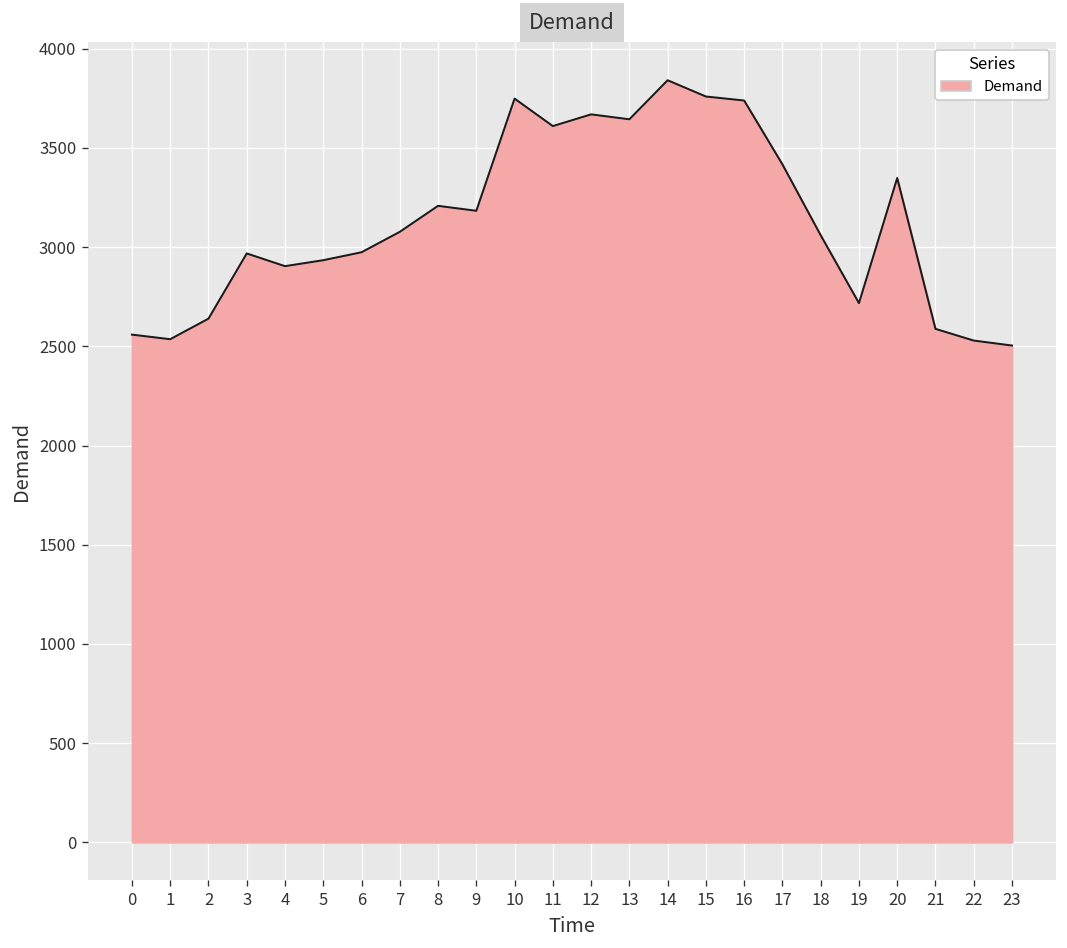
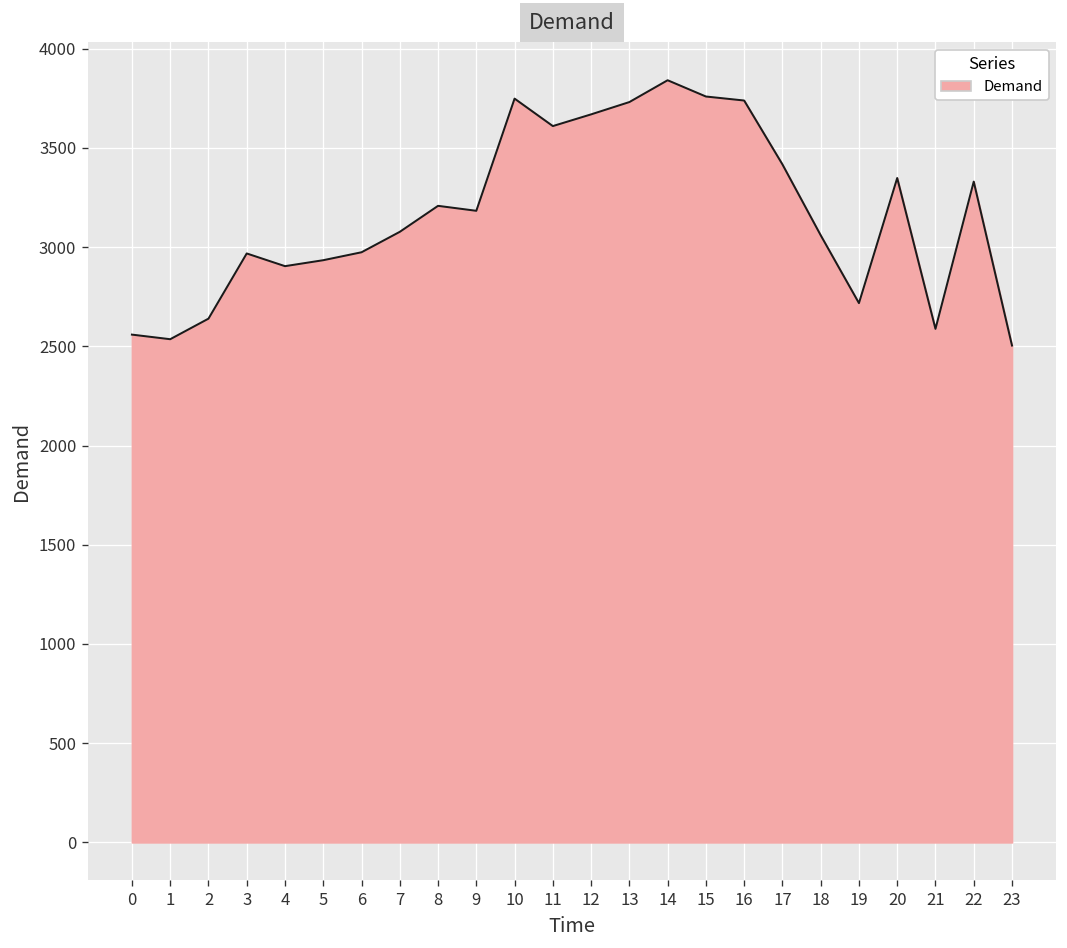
  {
    "0": 2560,
    "1": 2540,
    "2": 2640,
    "3": 2970,
    "4": 2900,
    "5": 2930,
    "6": 2970,
    "7": 3080,
    "8": 3210,
    "9": 3180,
    "10": 3750,
    "11": 3610,
    "12": 3670,
-   "13": 3640,
+   "13": 3730,
    "14": 3840,
    "15": 3760,
    "16": 3740,
    "17": 3420,
    "18": 3060,
    "19": 2720,
    "20": 3350,
    "21": 2590,
-   "22": 2530,
+   "22": 3330,
    "23": 2500
  }
